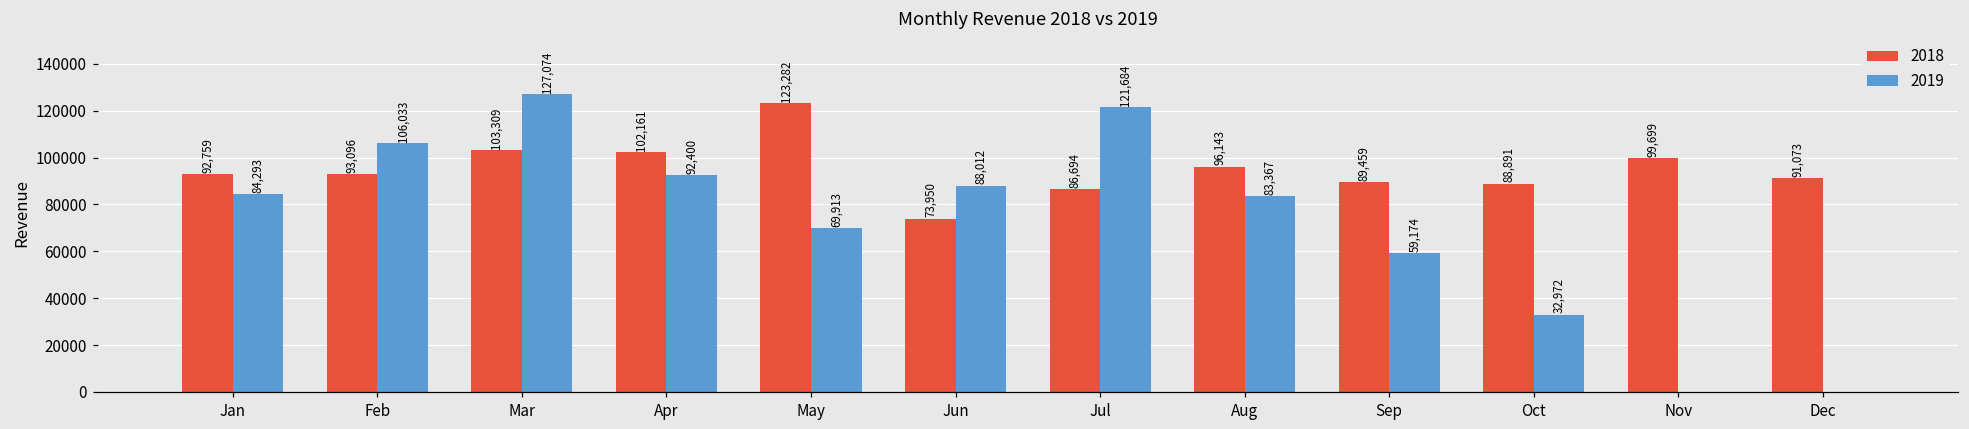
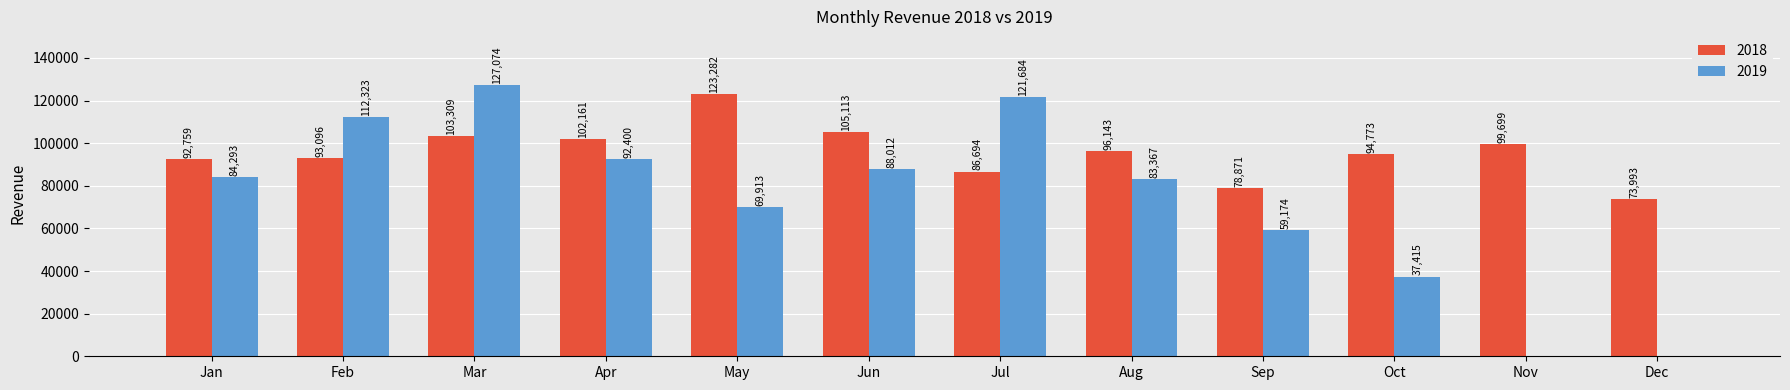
  {
    "2018": {
      "Jan": "92,759",
      "Feb": "93,096",
      "Mar": "103,309",
      "Apr": "102,161",
      "May": "123,282",
-     "Jun": "73,950",
+     "Jun": "105,113",
      "Jul": "86,694",
      "Aug": "96,143",
-     "Sep": "89,459",
-     "Oct": "88,891",
+     "Sep": "78,871",
+     "Oct": "94,773",
      "Nov": "99,699",
-     "Dec": "91,073"
+     "Dec": "73,993"
    },
    "2019": {
      "Jan": "84,293",
-     "Feb": "106,033",
+     "Feb": "112,323",
      "Mar": "127,074",
      "Apr": "92,400",
      "May": "69,913",
      "Jun": "88,012",
      "Jul": "121,684",
      "Aug": "83,367",
      "Sep": "59,174",
-     "Oct": "32,972"
+     "Oct": "37,415"
    }
  }
